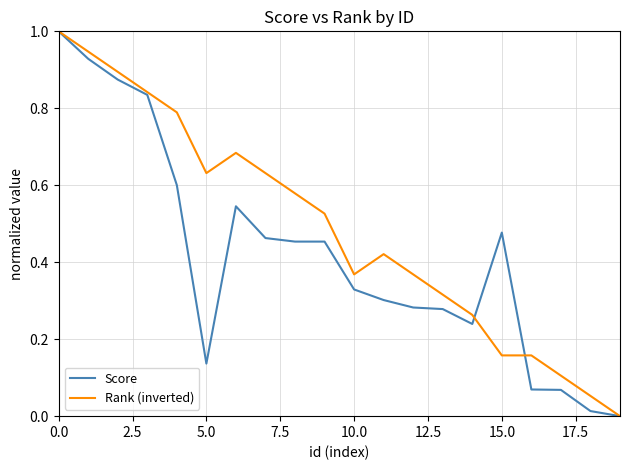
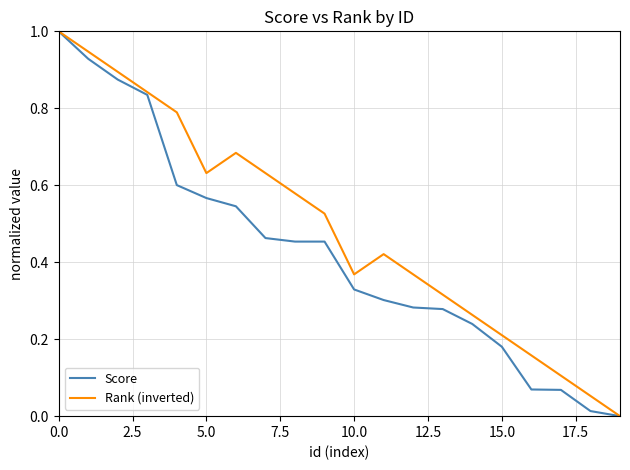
  {
    "Score": {
-     "5.0": 0.14,
+     "5.0": 0.57,
      "10.0": 0.33,
-     "15.0": 0.48
+     "15.0": 0.18
    },
    "Rank (inverted)": {
      "5.0": 0.63,
      "10.0": 0.37,
-     "15.0": 0.16
+     "15.0": 0.21
    }
  }
